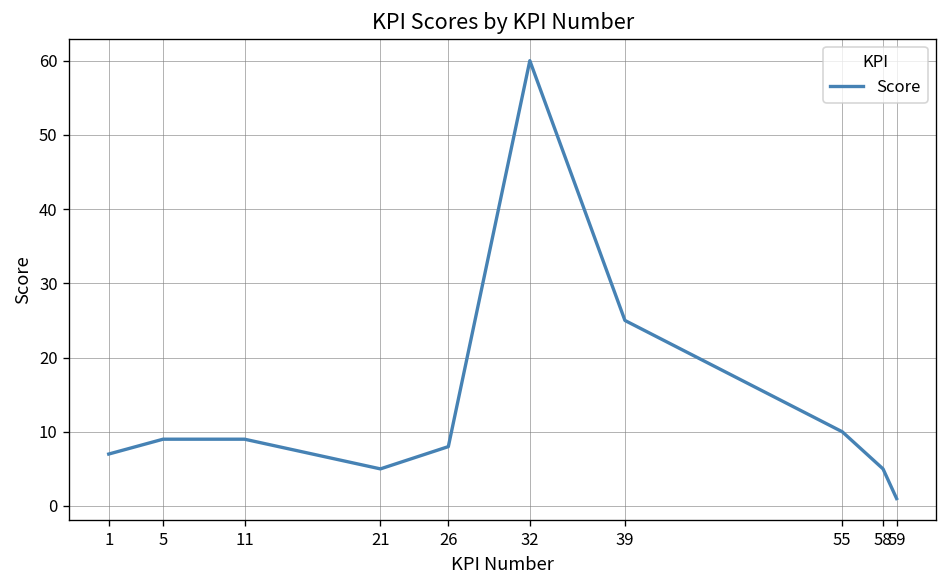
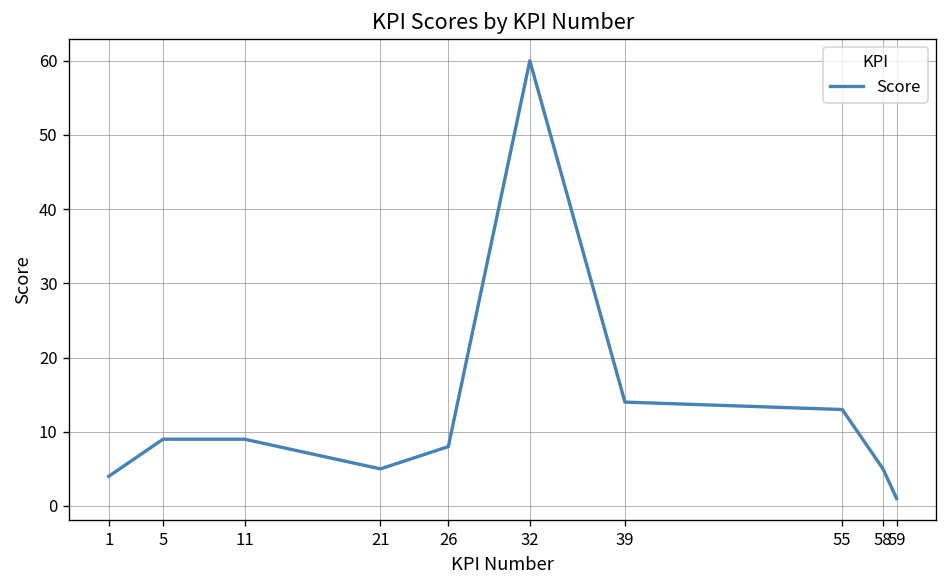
  {
-   "1": 7,
+   "1": 4,
    "5": 9,
    "11": 9,
    "21": 5,
    "26": 8,
    "32": 60,
-   "39": 25,
-   "55": 10
+   "39": 14,
+   "55": 13
  }
